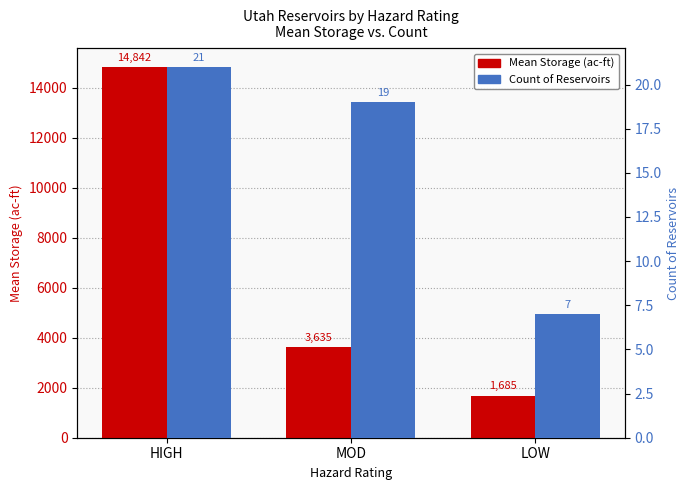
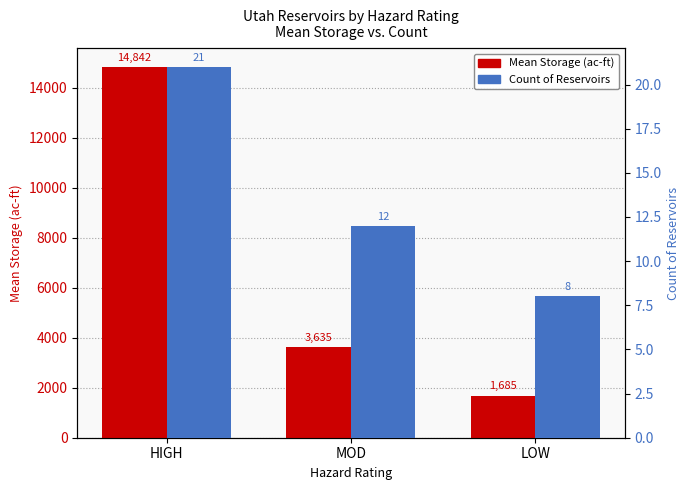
  {
    "Mean Storage (ac-ft)": {
      "HIGH": "14,842",
      "MOD": "3,635",
      "LOW": "1,685"
    },
    "Count of Reservoirs": {
      "HIGH": "21",
-     "MOD": "19",
-     "LOW": "7"
+     "MOD": "12",
+     "LOW": "8"
    }
  }
